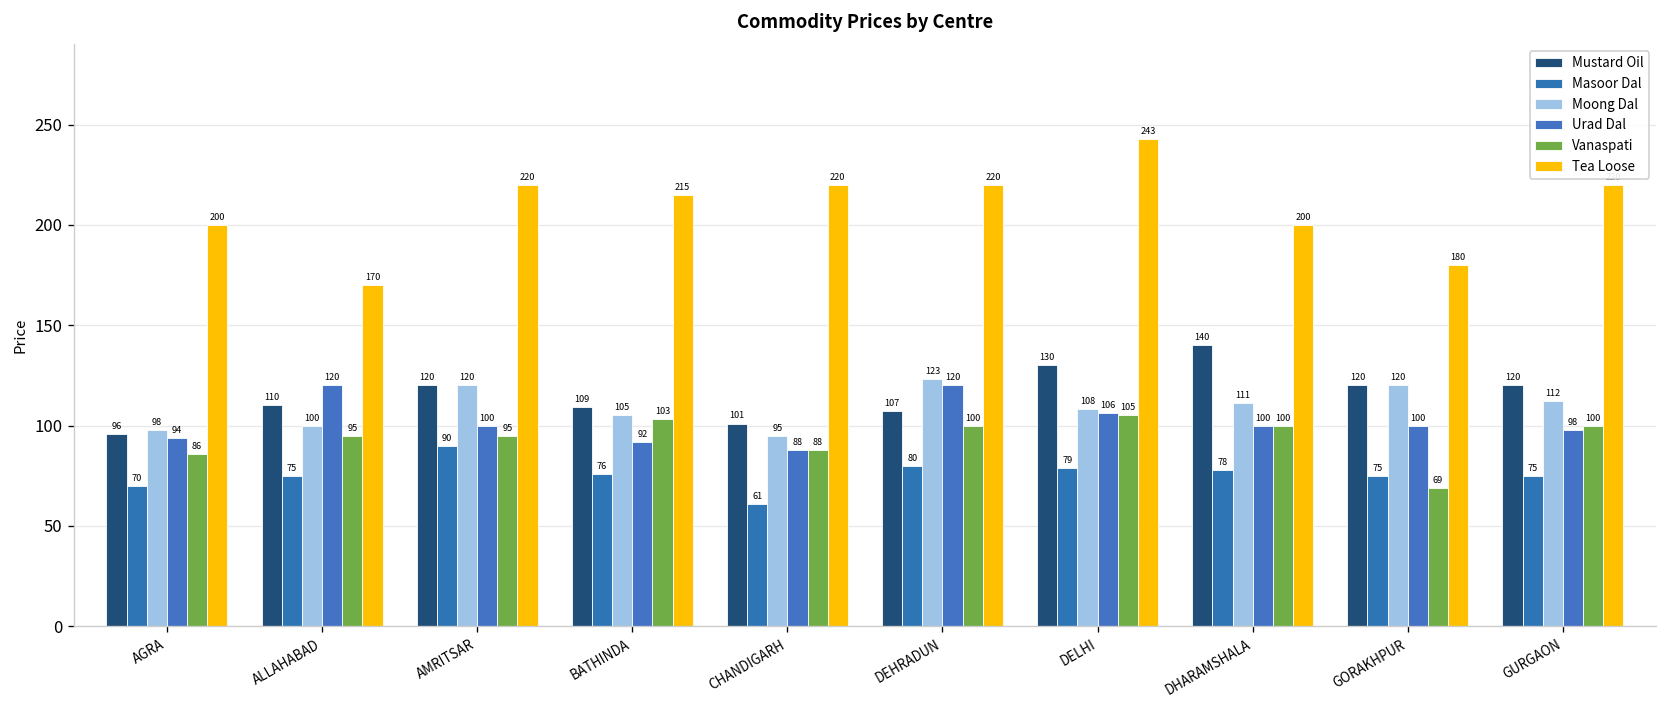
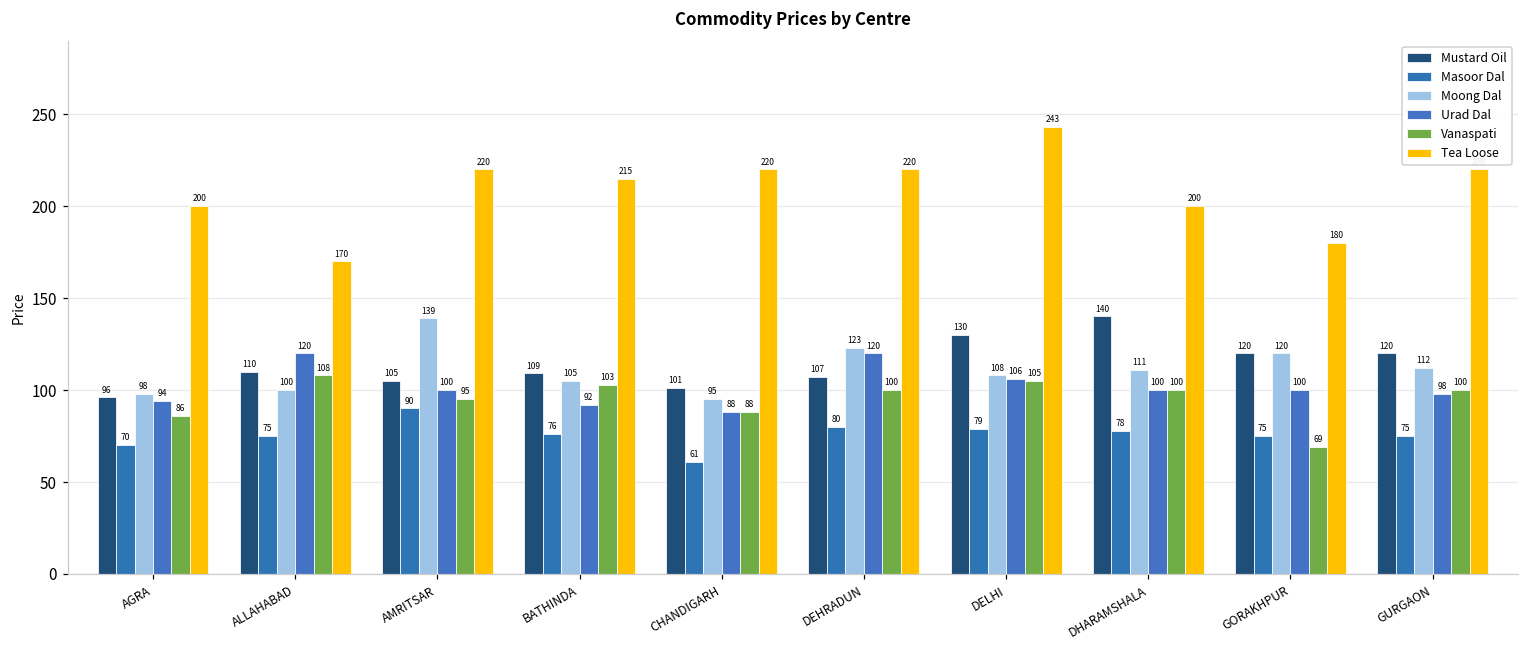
  {
    "Mustard Oil": {
      "AGRA": 96,
      "ALLAHABAD": 110,
-     "AMRITSAR": 120,
+     "AMRITSAR": 105,
      "BATHINDA": 109,
      "CHANDIGARH": 101,
      "DEHRADUN": 107,
      "DELHI": 130,
      "DHARAMSHALA": 140,
      "GORAKHPUR": 120,
      "GURGAON": 120
    },
    "Moong Dal": {
      "AGRA": 98,
      "ALLAHABAD": 100,
-     "AMRITSAR": 120,
+     "AMRITSAR": 139,
      "BATHINDA": 105,
      "CHANDIGARH": 95,
      "DEHRADUN": 123,
      "DELHI": 108,
      "DHARAMSHALA": 111,
      "GORAKHPUR": 120,
      "GURGAON": 112
    },
    "Vanaspati": {
      "AGRA": 86,
-     "ALLAHABAD": 95,
+     "ALLAHABAD": 108,
      "AMRITSAR": 95,
      "BATHINDA": 103,
      "CHANDIGARH": 88,
      "DEHRADUN": 100,
      "DELHI": 105,
      "DHARAMSHALA": 100,
      "GORAKHPUR": 69,
      "GURGAON": 100
    },
    "Tea Loose": {
      "AGRA": 200,
      "ALLAHABAD": 170,
      "AMRITSAR": 220,
      "BATHINDA": 215,
      "CHANDIGARH": 220,
      "DEHRADUN": 220,
      "DELHI": 243,
      "DHARAMSHALA": 200,
      "GORAKHPUR": 180,
      "GURGAON": 220
    }
  }
